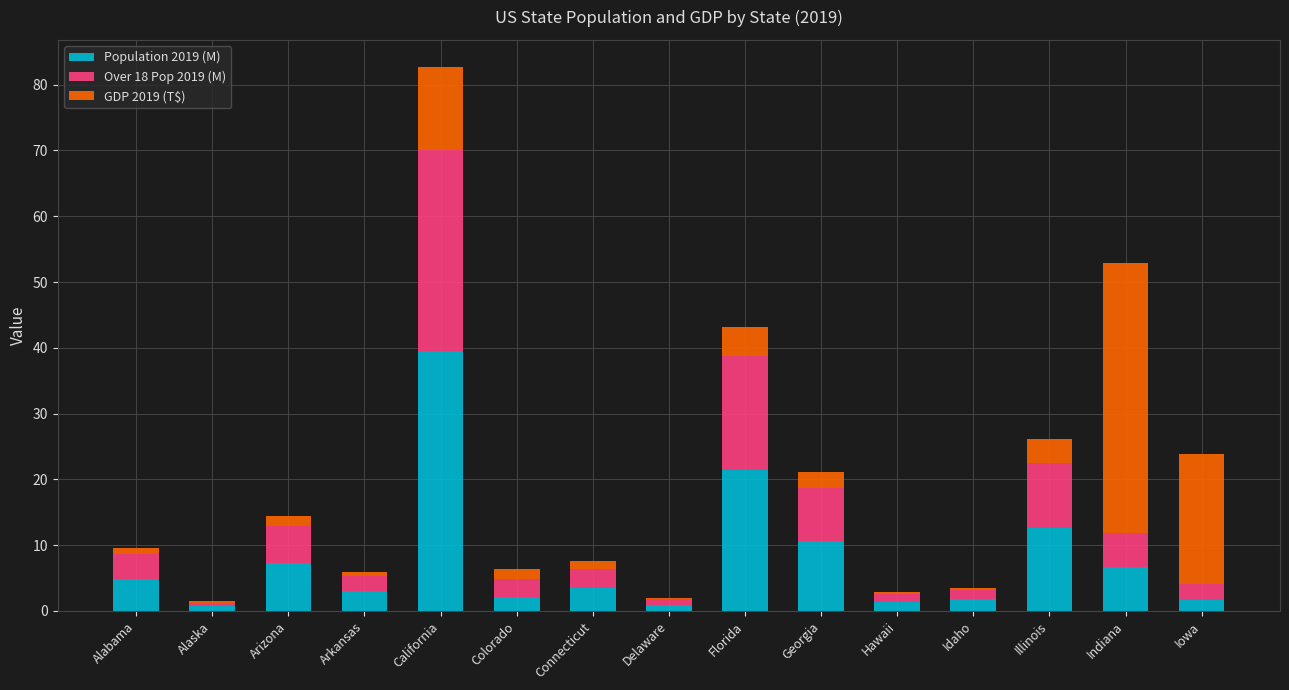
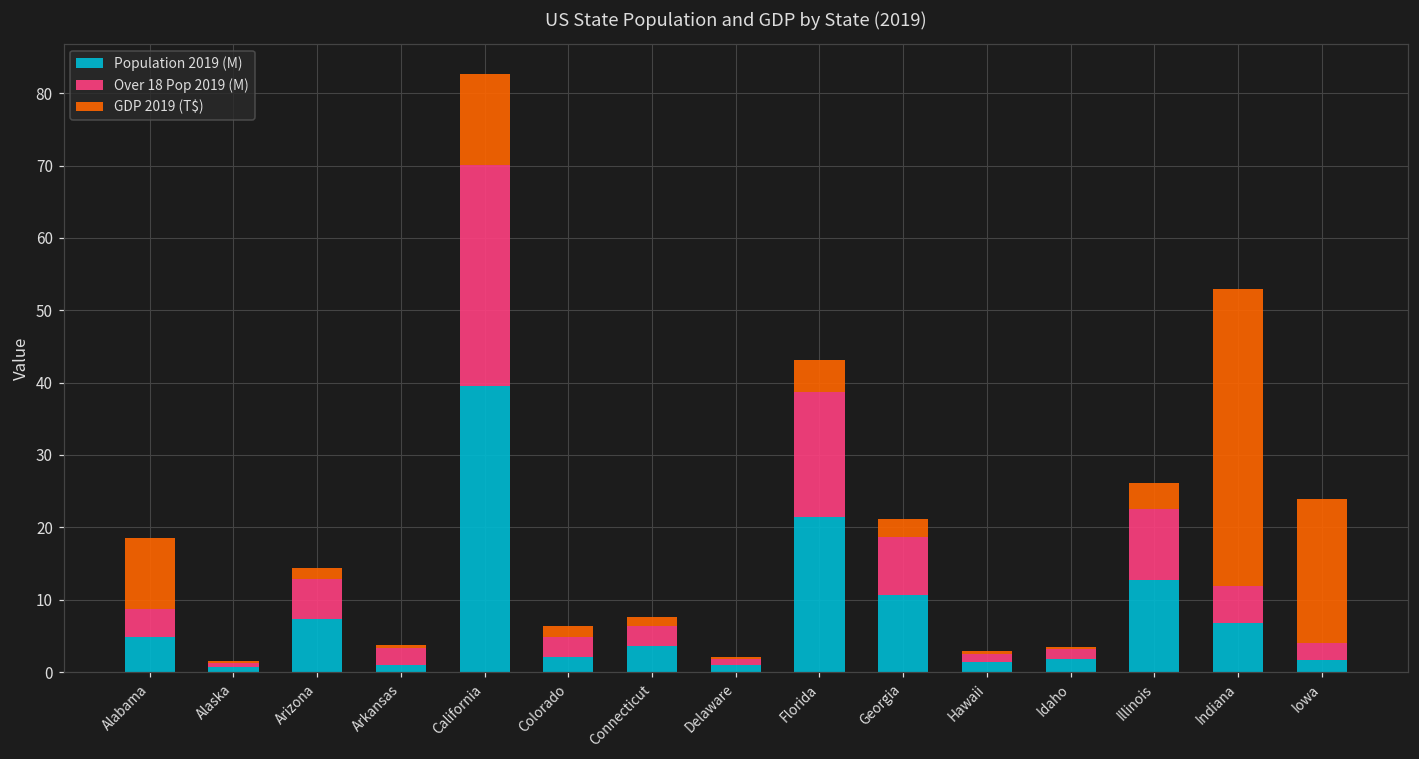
  {
    "Population 2019 (M)": {
      "Alabama": 5,
      "Alaska": 1,
      "Arizona": 7,
-     "Arkansas": 3,
+     "Arkansas": 1,
      "California": 40,
      "Colorado": 2,
      "Connecticut": 4,
      "Delaware": 1,
      "Florida": 21,
      "Georgia": 11,
      "Hawaii": 1,
      "Idaho": 2,
      "Illinois": 13,
      "Indiana": 7,
      "Iowa": 2
    },
    "Over 18 Pop 2019 (M)": {
      "Alabama": 4,
      "Alaska": 1,
      "Arizona": 6,
      "Arkansas": 2,
      "California": 31,
      "Colorado": 3,
      "Connecticut": 3,
      "Delaware": 1,
      "Florida": 17,
      "Georgia": 8,
      "Hawaii": 1,
      "Idaho": 1,
      "Illinois": 10,
      "Indiana": 5,
      "Iowa": 2
    },
    "GDP 2019 (T$)": {
-     "Alabama": 1,
+     "Alabama": 10,
      "Arizona": 1,
      "Arkansas": 1,
      "California": 13,
      "Colorado": 2,
      "Connecticut": 1,
      "Florida": 4,
      "Georgia": 2,
      "Hawaii": 0,
      "Illinois": 4,
      "Indiana": 41,
      "Iowa": 20
    }
  }
